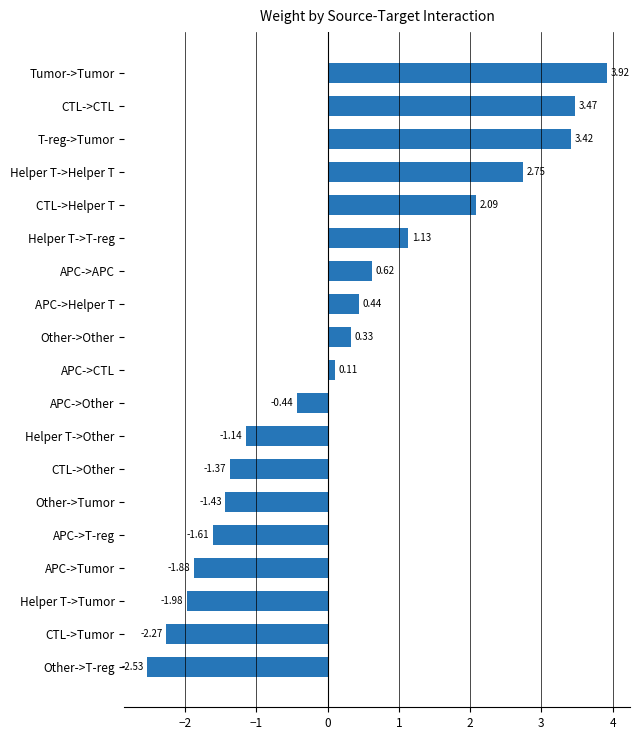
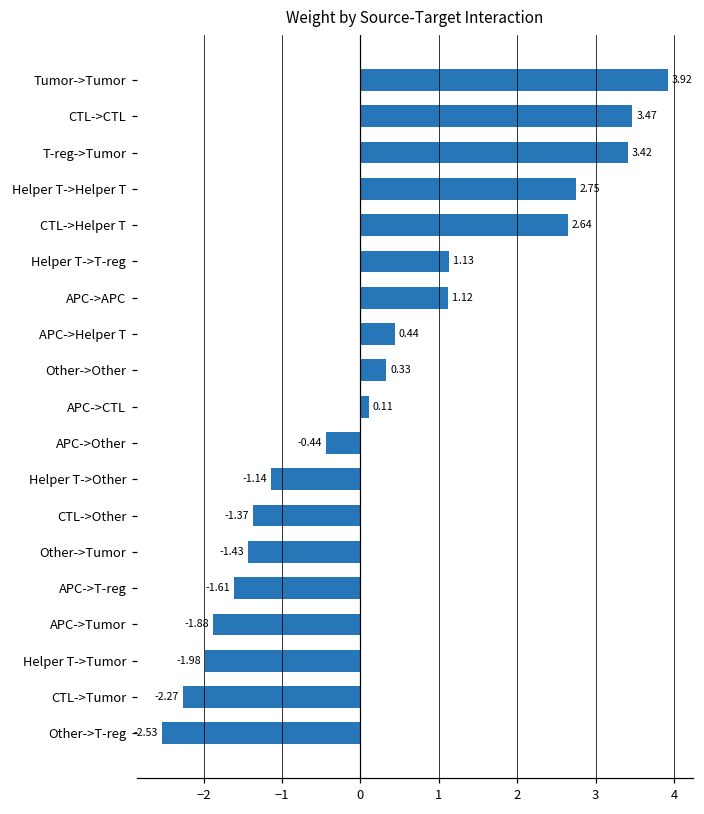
  {
    "Tumor->Tumor": 3.92,
    "CTL->CTL": 3.47,
    "T-reg->Tumor": 3.42,
    "Helper T->Helper T": 2.75,
-   "CTL->Helper T": 2.09,
+   "CTL->Helper T": 2.64,
    "Helper T->T-reg": 1.13,
-   "APC->APC": 0.62,
+   "APC->APC": 1.12,
    "APC->Helper T": 0.44,
    "Other->Other": 0.33,
    "APC->CTL": 0.11,
    "APC->Other": -0.44,
    "Helper T->Other": -1.14,
    "CTL->Other": -1.37,
    "Other->Tumor": -1.43,
    "APC->T-reg": -1.61,
    "APC->Tumor": -1.88,
    "Helper T->Tumor": -1.98,
    "CTL->Tumor": -2.27,
    "Other->T-reg": -2.53
  }
